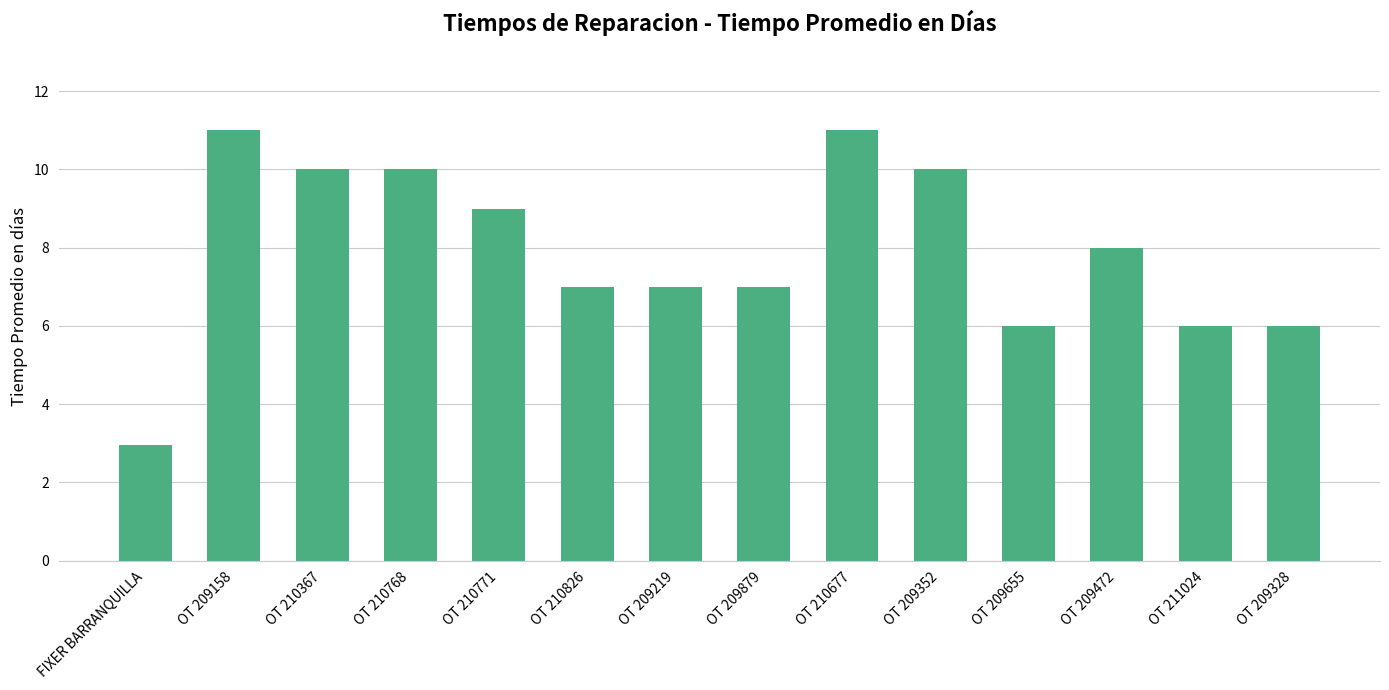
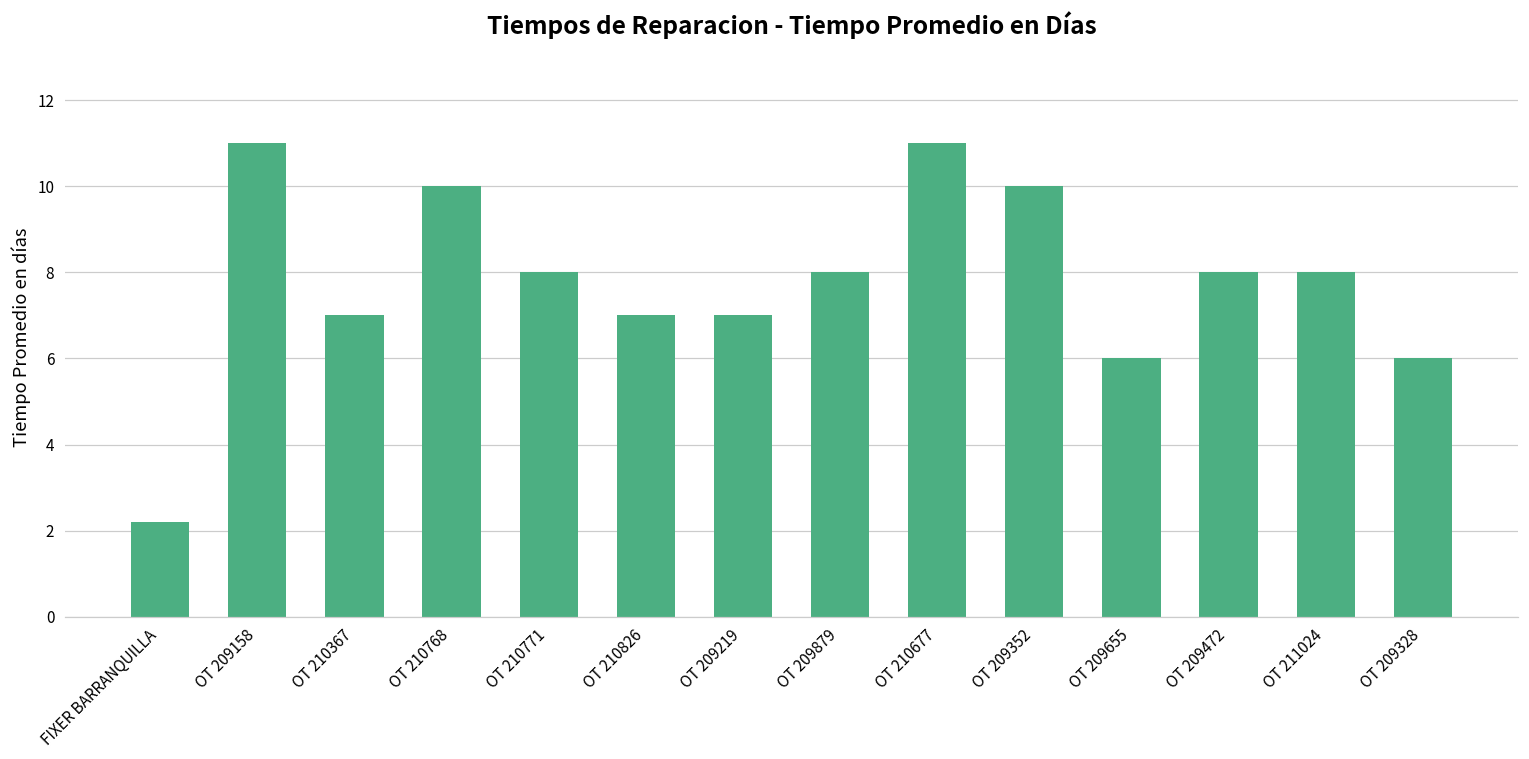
  {
-   "FIXER BARRANQUILLA": 3.0,
+   "FIXER BARRANQUILLA": 2.2,
    "OT 209158": 11.0,
-   "OT 210367": 10,
+   "OT 210367": 7,
    "OT 210768": 10.0,
-   "OT 210771": 9,
+   "OT 210771": 8,
    "OT 210826": 7.0,
    "OT 209219": 7.0,
-   "OT 209879": 7,
+   "OT 209879": 8,
    "OT 210677": 11.0,
    "OT 209352": 10.0,
    "OT 209655": 6.0,
    "OT 209472": 8.0,
-   "OT 211024": 6,
+   "OT 211024": 8,
    "OT 209328": 6.0
  }
